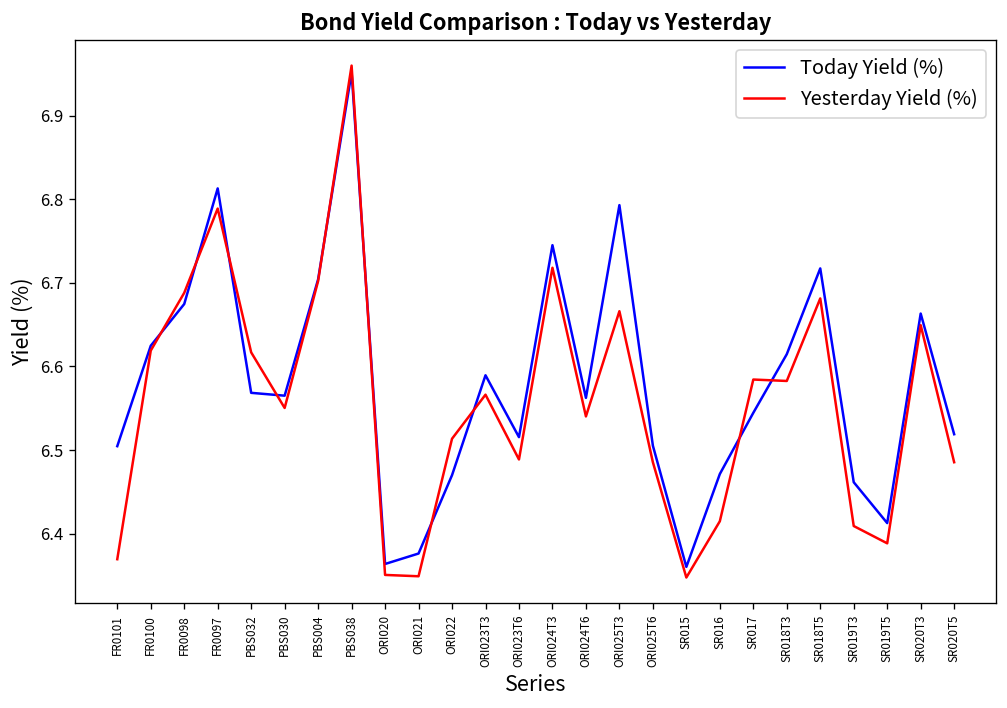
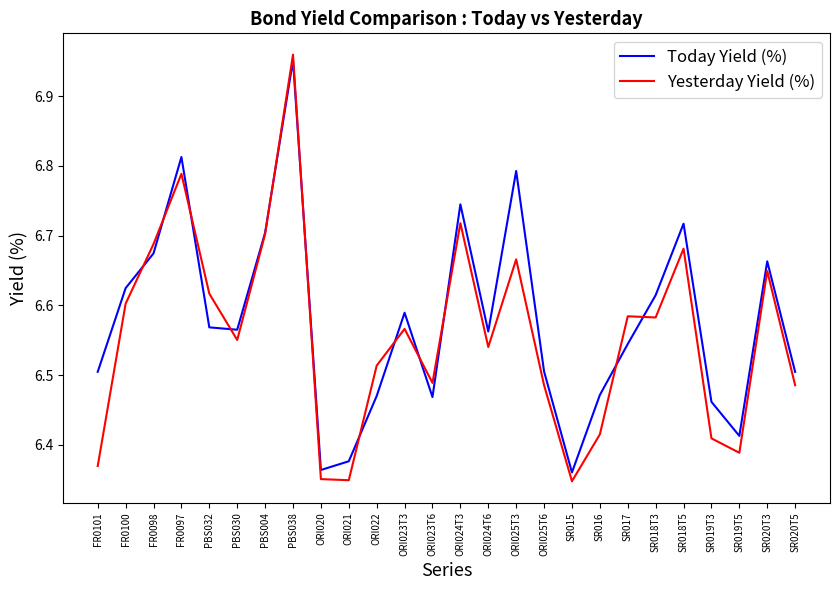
  {
    "Today Yield (%)": {
      "FR0101": 6.50,
      "FR0100": 6.62,
      "FR0098": 6.67,
      "FR0097": 6.81,
      "PBS032": 6.57,
      "PBS030": 6.57,
      "PBS038": 6.95,
      "ORI020": 6.36,
      "ORI021": 6.38,
      "ORI022": 6.47,
      "ORI023T3": 6.59,
-     "ORI023T6": 6.52,
+     "ORI023T6": 6.47,
      "ORI024T3": 6.75,
      "ORI024T6": 6.56,
      "ORI025T3": 6.79,
      "ORI025T6": 6.51,
      "SR015": 6.36,
      "SR016": 6.47,
      "SR017": 6.54,
      "SR018T3": 6.61,
      "SR018T5": 6.72,
      "SR019T3": 6.46,
      "SR019T5": 6.41,
      "SR020T3": 6.66,
-     "SR020T5": 6.52
+     "SR020T5": 6.50
    },
    "Yesterday Yield (%)": {
      "FR0101": 6.37,
-     "FR0100": 6.62,
+     "FR0100": 6.60,
      "FR0098": 6.69,
      "FR0097": 6.79,
      "PBS032": 6.62,
      "PBS030": 6.55,
      "PBS038": 6.96,
      "ORI020": 6.35,
      "ORI021": 6.35,
      "ORI022": 6.51,
      "ORI023T3": 6.57,
      "ORI023T6": 6.49,
      "ORI024T3": 6.72,
      "ORI024T6": 6.54,
      "ORI025T3": 6.67,
      "ORI025T6": 6.49,
      "SR015": 6.35,
      "SR016": 6.41,
      "SR017": 6.58,
      "SR018T3": 6.58,
      "SR018T5": 6.68,
      "SR019T3": 6.41,
      "SR019T5": 6.39,
      "SR020T3": 6.65,
      "SR020T5": 6.49
    }
  }
